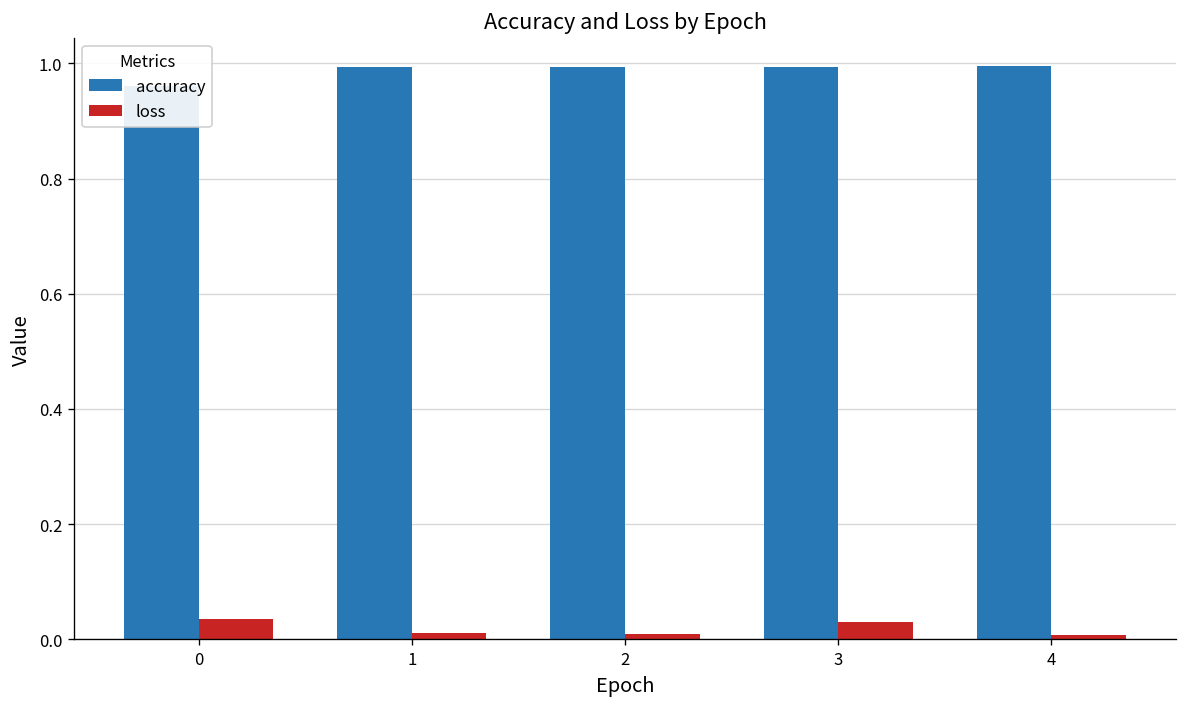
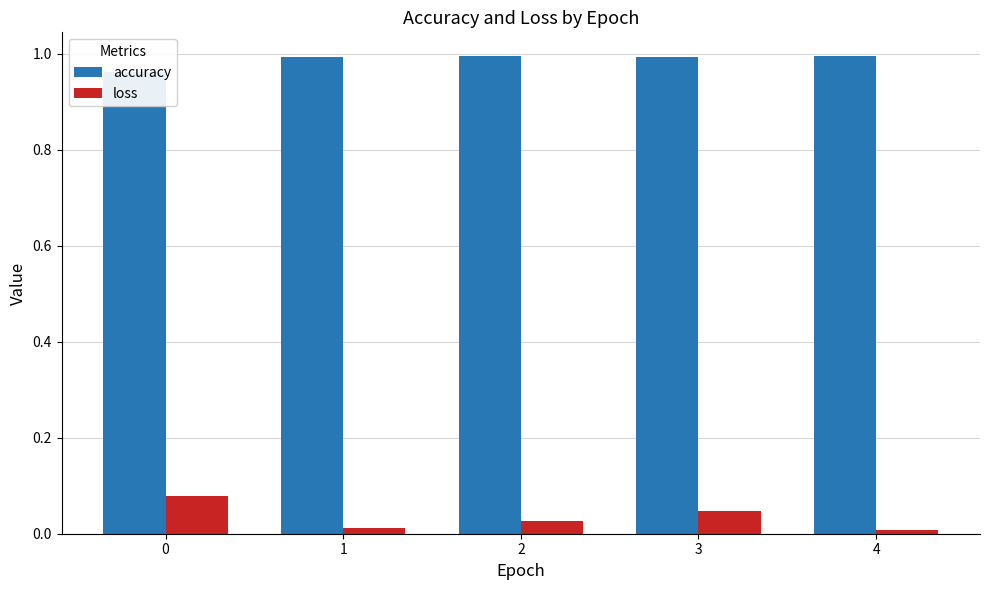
  {
    "accuracy": {
      "1": 0.99,
      "2": 0.99,
      "3": 0.99,
      "4": 0.99
    },
    "loss": {
-     "0": 0.04,
+     "0": 0.08,
      "1": 0.01,
-     "2": 0.01,
-     "3": 0.03,
+     "2": 0.03,
+     "3": 0.05,
      "4": 0.01
    }
  }
